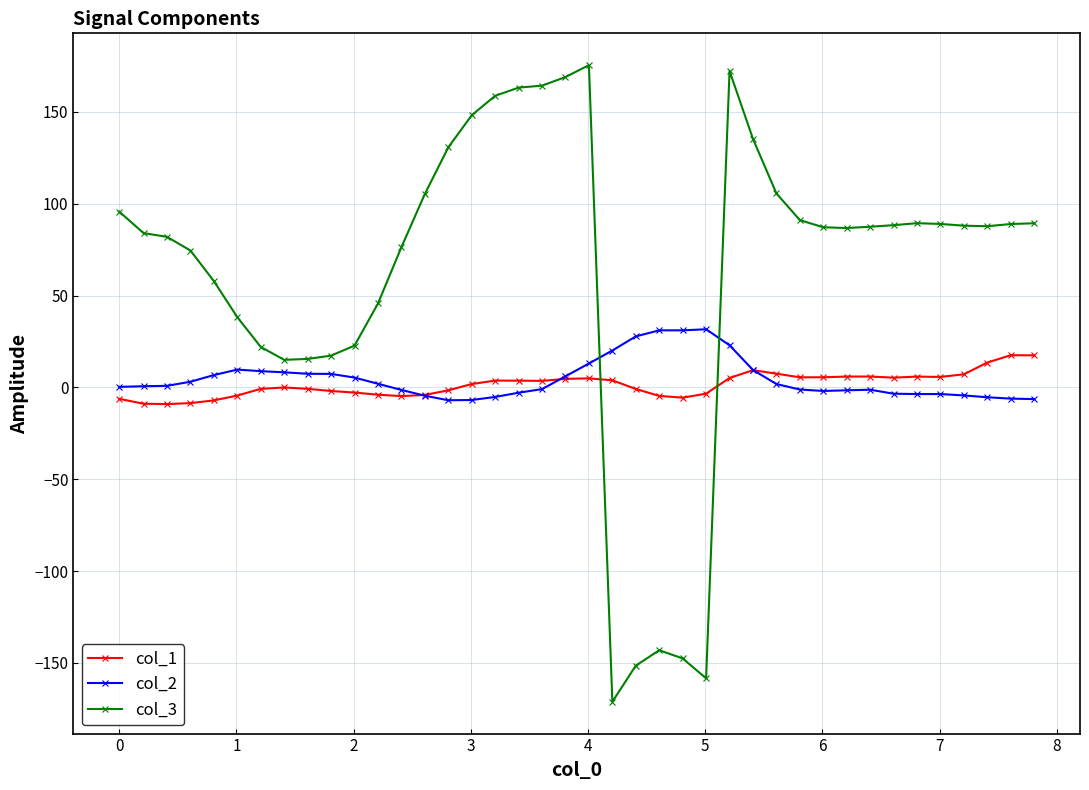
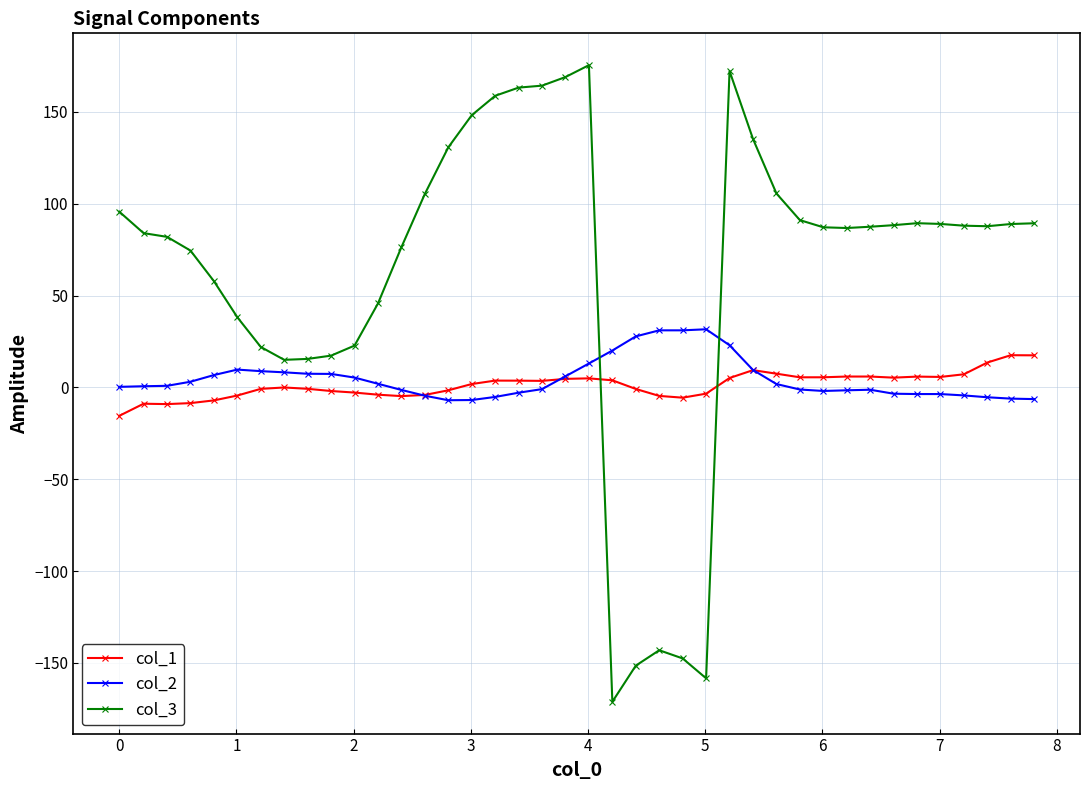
  {
    "col_1": {
-     "0": -6
+     "0": -16
    },
    "col_2": {
      "0": 0
    },
    "col_3": {
      "0": 96
    }
  }
